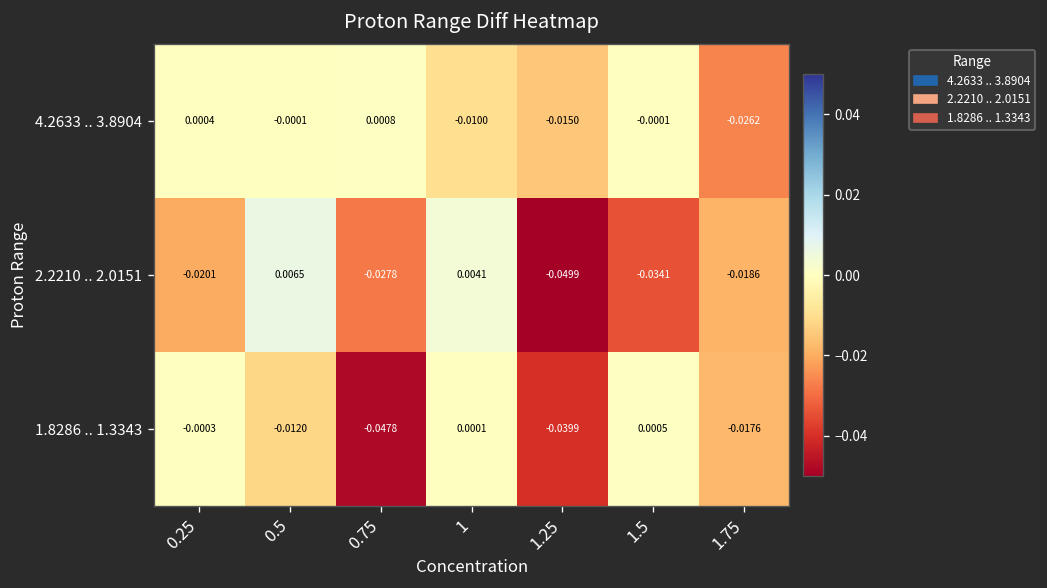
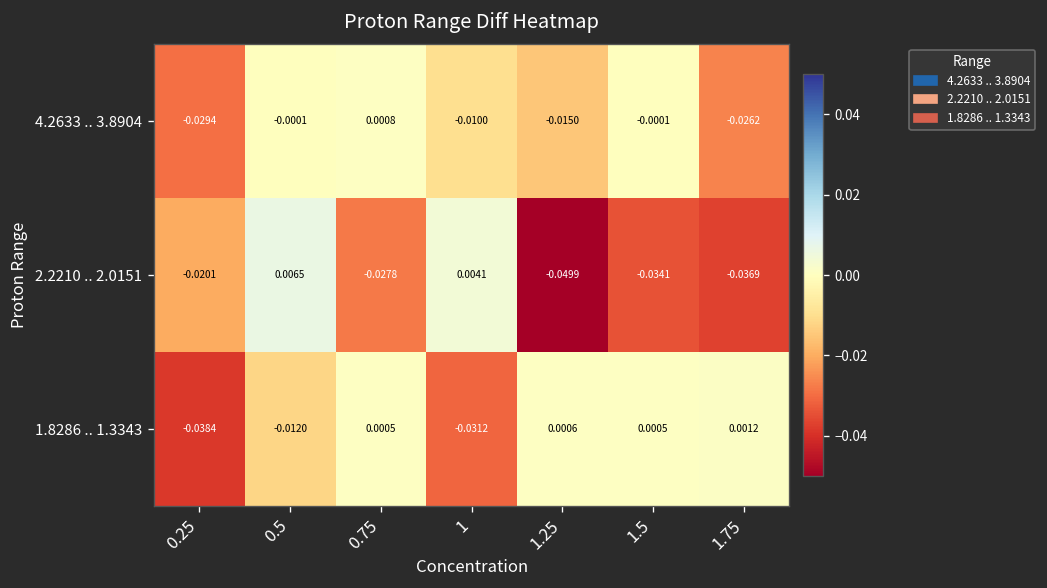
  {
    "4.2633 .. 3.8904": {
-     "0.25": 0.0004,
+     "0.25": -0.0294,
      "0.5": -0.0001,
      "0.75": 0.0008,
      "1": -0.0100,
      "1.25": -0.0150,
      "1.5": -0.0001,
      "1.75": -0.0262
    },
    "2.2210 .. 2.0151": {
      "0.25": -0.0201,
      "0.5": 0.0065,
      "0.75": -0.0278,
      "1": 0.0041,
      "1.25": -0.0499,
      "1.5": -0.0341,
-     "1.75": -0.0186
+     "1.75": -0.0369
    },
    "1.8286 .. 1.3343": {
-     "0.25": -0.0003,
+     "0.25": -0.0384,
      "0.5": -0.0120,
-     "0.75": -0.0478,
-     "1": 0.0001,
-     "1.25": -0.0399,
+     "0.75": 0.0005,
+     "1": -0.0312,
+     "1.25": 0.0006,
      "1.5": 0.0005,
-     "1.75": -0.0176
+     "1.75": 0.0012
    }
  }
